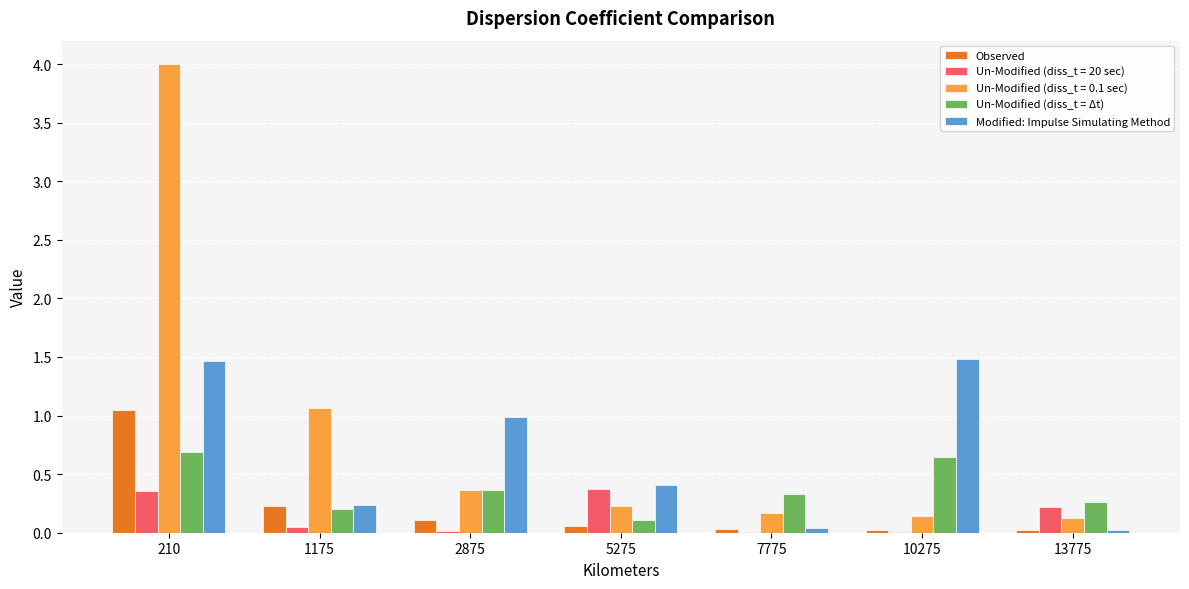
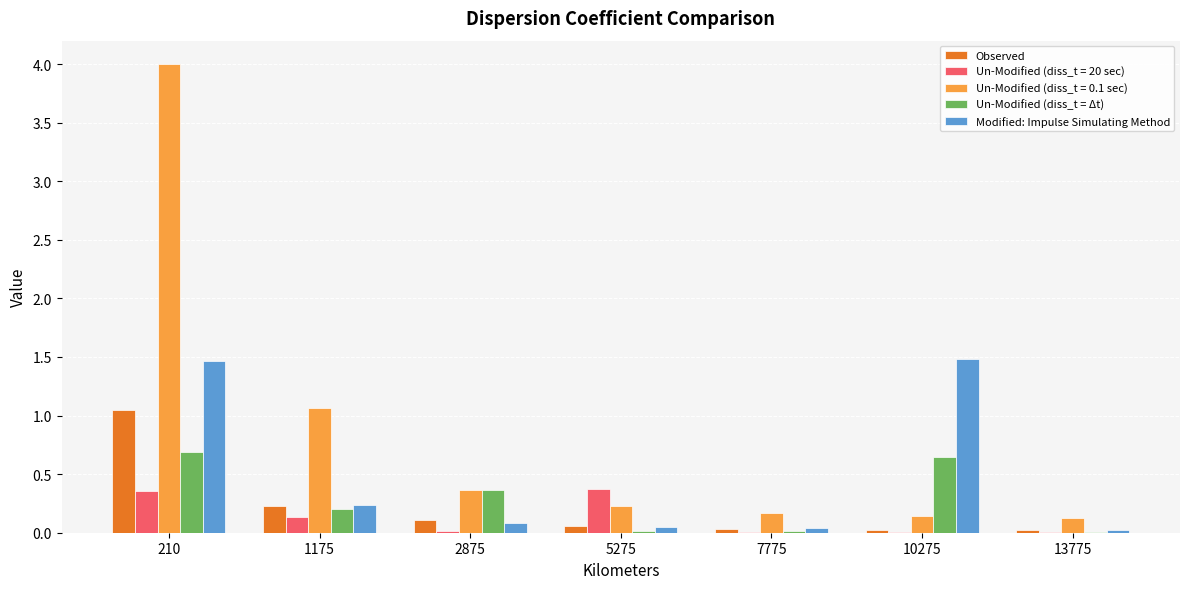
  {
    "Un-Modified (diss_t = 20 sec)": {
      "210": 0.36,
-     "1175": 0.05,
+     "1175": 0.14,
      "5275": 0.37,
-     "13775": 0.22
+     "13775": 0.01
    },
    "Un-Modified (diss_t = Δt)": {
      "210": 0.69,
      "1175": 0.20,
      "2875": 0.37,
-     "5275": 0.11,
-     "7775": 0.33,
+     "5275": 0.02,
+     "7775": 0.01,
      "10275": 0.64,
-     "13775": 0.26
+     "13775": 0.01
    },
    "Modified: Impulse Simulating Method": {
      "210": 1.47,
      "1175": 0.23,
-     "2875": 0.99,
-     "5275": 0.41,
+     "2875": 0.08,
+     "5275": 0.05,
      "7775": 0.04,
      "10275": 1.48,
      "13775": 0.03
    }
  }
